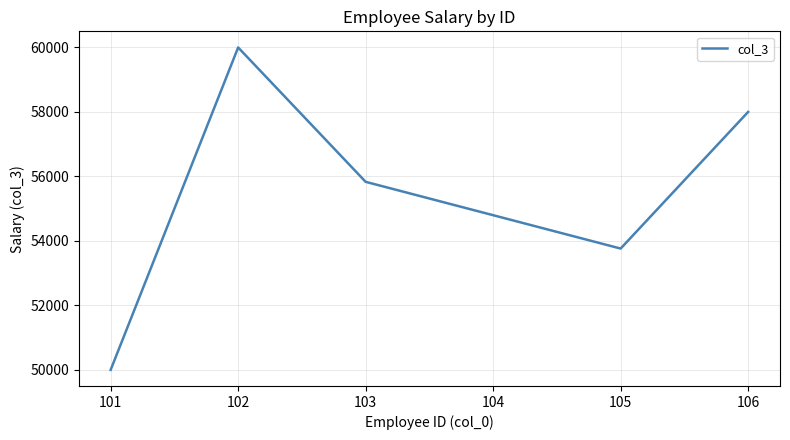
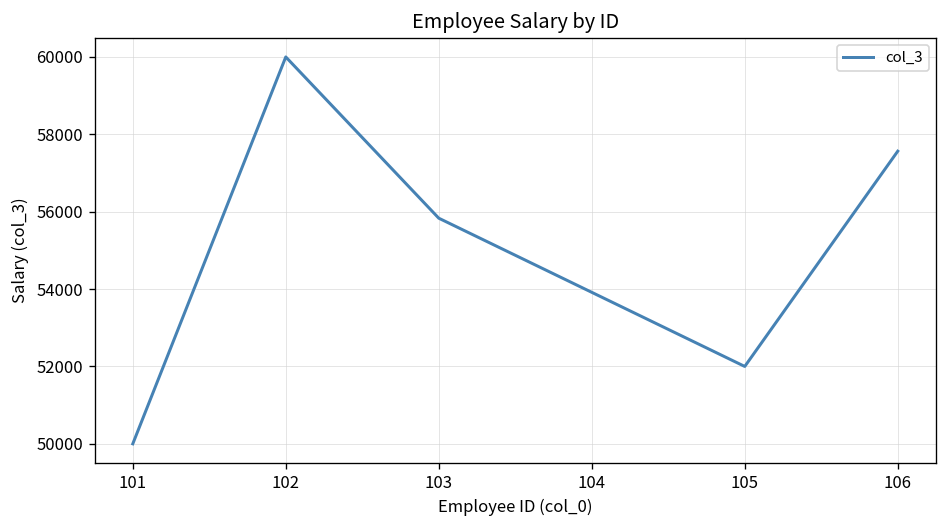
  {
    "101": 50000,
    "102": 60000,
    "103": 55800,
-   "105": 53800,
-   "106": 58000
+   "105": 52000,
+   "106": 57600
  }
